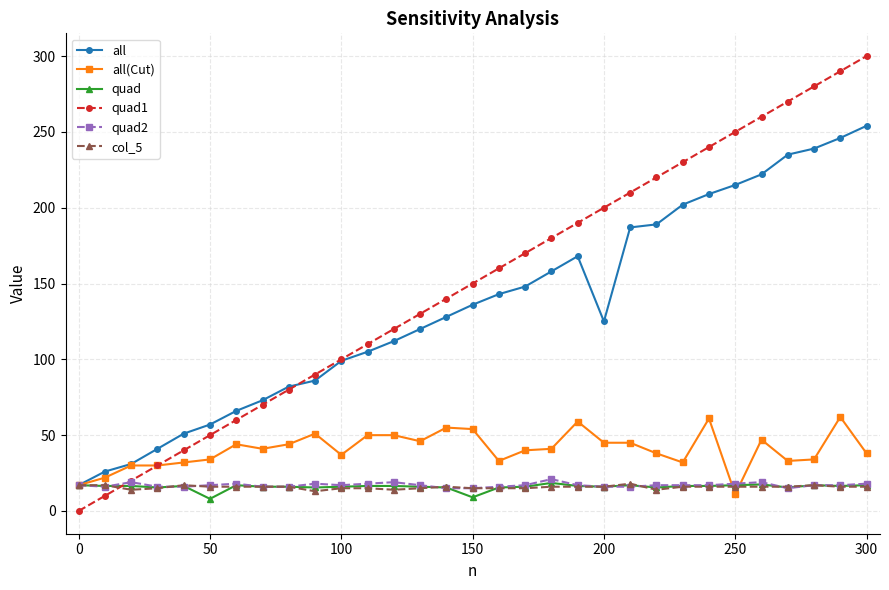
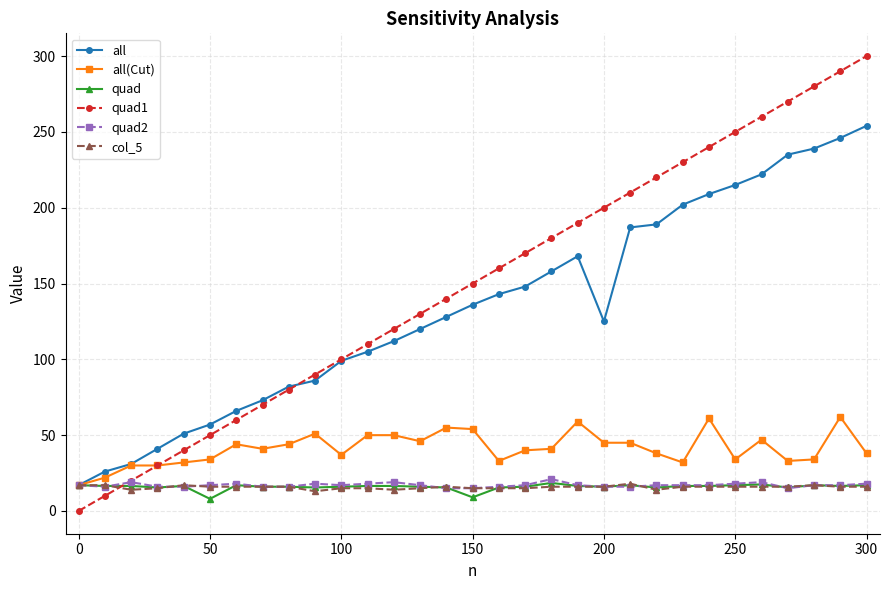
  {
    "all": {
      "50": 57,
      "150": 136,
      "200": 125,
      "250": 215,
      "300": 254
    },
    "all(Cut)": {
      "50": 34,
      "100": 37,
      "150": 54,
      "200": 45,
-     "250": 11,
+     "250": 34,
      "300": 38
    },
    "quad": {
      "50": 8,
      "150": 9
    },
    "quad1": {
      "0": 0,
      "50": 50,
      "150": 150,
      "200": 200,
      "250": 250,
      "300": 300
    }
  }
